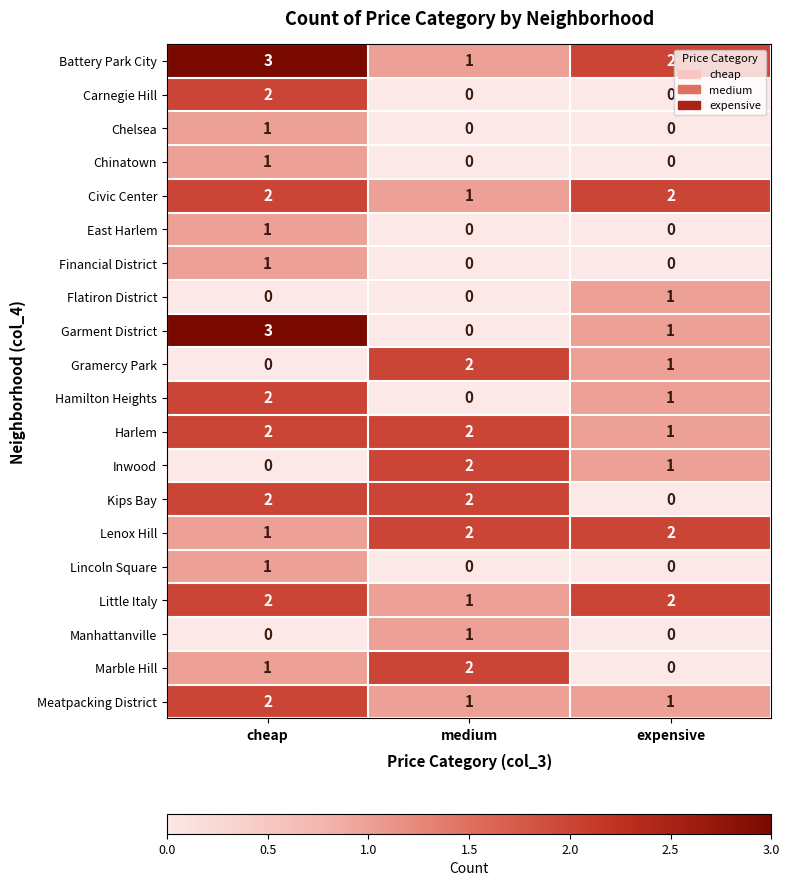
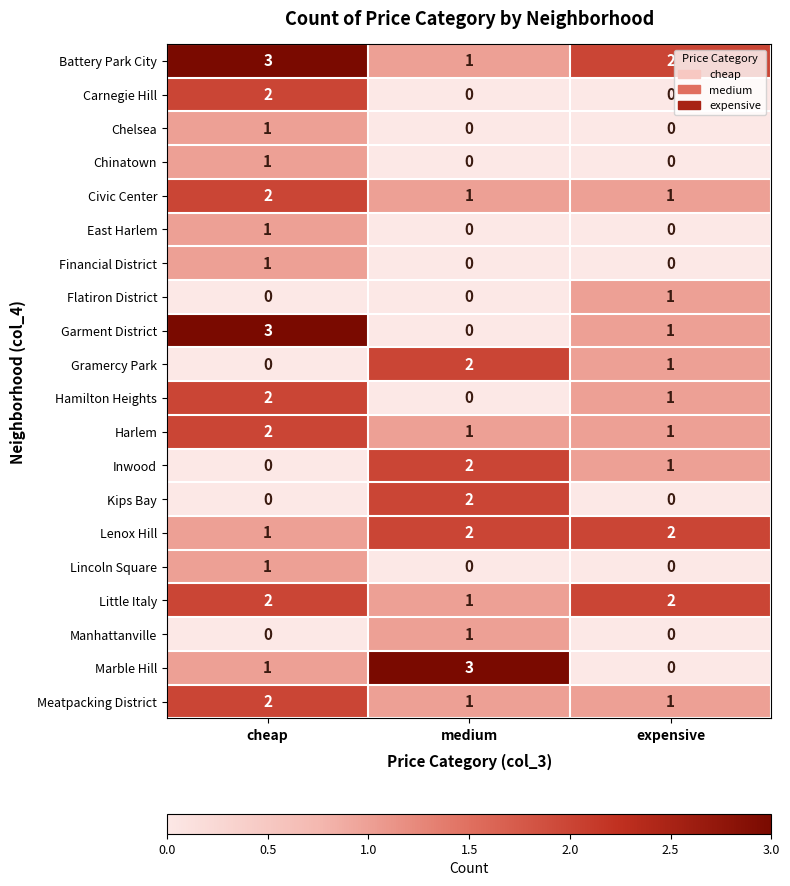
  {
    "Battery Park City": {
      "cheap": 3,
      "medium": 1
    },
    "Carnegie Hill": {
      "cheap": 2,
      "medium": 0
    },
    "Chelsea": {
      "cheap": 1,
      "medium": 0,
      "expensive": 0
    },
    "Chinatown": {
      "cheap": 1,
      "medium": 0,
      "expensive": 0
    },
    "Civic Center": {
      "cheap": 2,
      "medium": 1,
-     "expensive": 2
+     "expensive": 1
    },
    "East Harlem": {
      "cheap": 1,
      "medium": 0,
      "expensive": 0
    },
    "Financial District": {
      "cheap": 1,
      "medium": 0,
      "expensive": 0
    },
    "Flatiron District": {
      "cheap": 0,
      "medium": 0,
      "expensive": 1
    },
    "Garment District": {
      "cheap": 3,
      "medium": 0,
      "expensive": 1
    },
    "Gramercy Park": {
      "cheap": 0,
      "medium": 2,
      "expensive": 1
    },
    "Hamilton Heights": {
      "cheap": 2,
      "medium": 0,
      "expensive": 1
    },
    "Harlem": {
      "cheap": 2,
-     "medium": 2,
+     "medium": 1,
      "expensive": 1
    },
    "Inwood": {
      "cheap": 0,
      "medium": 2,
      "expensive": 1
    },
    "Kips Bay": {
-     "cheap": 2,
+     "cheap": 0,
      "medium": 2,
      "expensive": 0
    },
    "Lenox Hill": {
      "cheap": 1,
      "medium": 2,
      "expensive": 2
    },
    "Lincoln Square": {
      "cheap": 1,
      "medium": 0,
      "expensive": 0
    },
    "Little Italy": {
      "cheap": 2,
      "medium": 1,
      "expensive": 2
    },
    "Manhattanville": {
      "cheap": 0,
      "medium": 1,
      "expensive": 0
    },
    "Marble Hill": {
      "cheap": 1,
-     "medium": 2,
+     "medium": 3,
      "expensive": 0
    },
    "Meatpacking District": {
      "cheap": 2,
      "medium": 1,
      "expensive": 1
    }
  }
